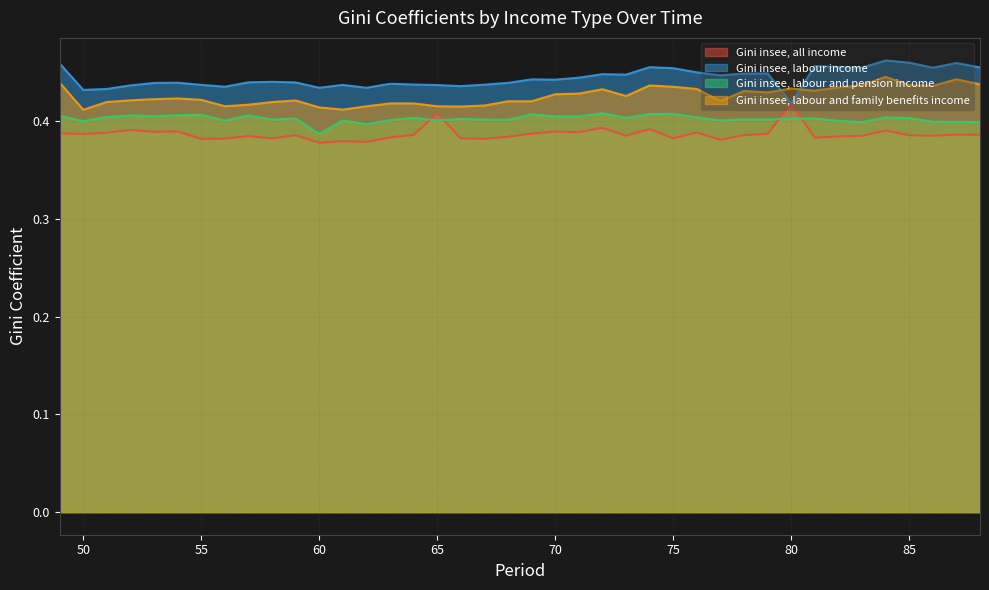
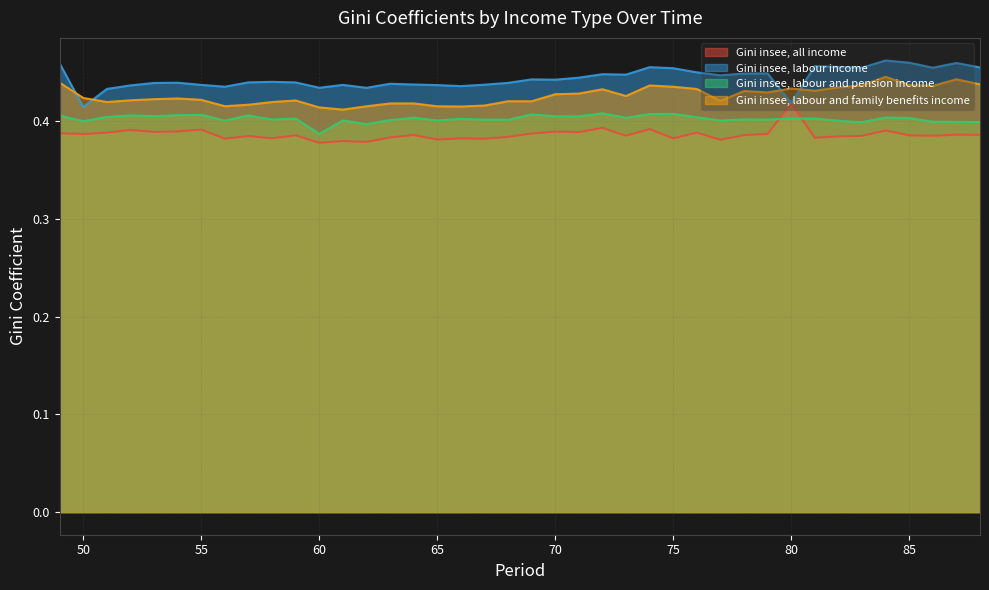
  {
    "Gini insee, all income": {
      "50": 0.39,
-     "55": 0.38,
+     "55": 0.39,
      "60": 0.38,
-     "65": 0.41,
+     "65": 0.38,
      "70": 0.39,
      "75": 0.38,
      "85": 0.39
    },
    "Gini insee, labour income": {
-     "50": 0.43,
+     "50": 0.41,
      "55": 0.44,
      "60": 0.43,
      "65": 0.44,
      "70": 0.44,
      "75": 0.45
    },
    "Gini insee, labour and pension income": {
      "50": 0.40,
      "55": 0.41,
      "60": 0.39,
      "65": 0.40,
      "70": 0.40,
      "75": 0.41,
      "80": 0.40,
      "85": 0.40
    },
    "Gini insee, labour and family benefits income": {
-     "50": 0.41,
+     "50": 0.42,
      "55": 0.42,
      "60": 0.41,
      "65": 0.41,
      "70": 0.43,
      "75": 0.43
    }
  }
